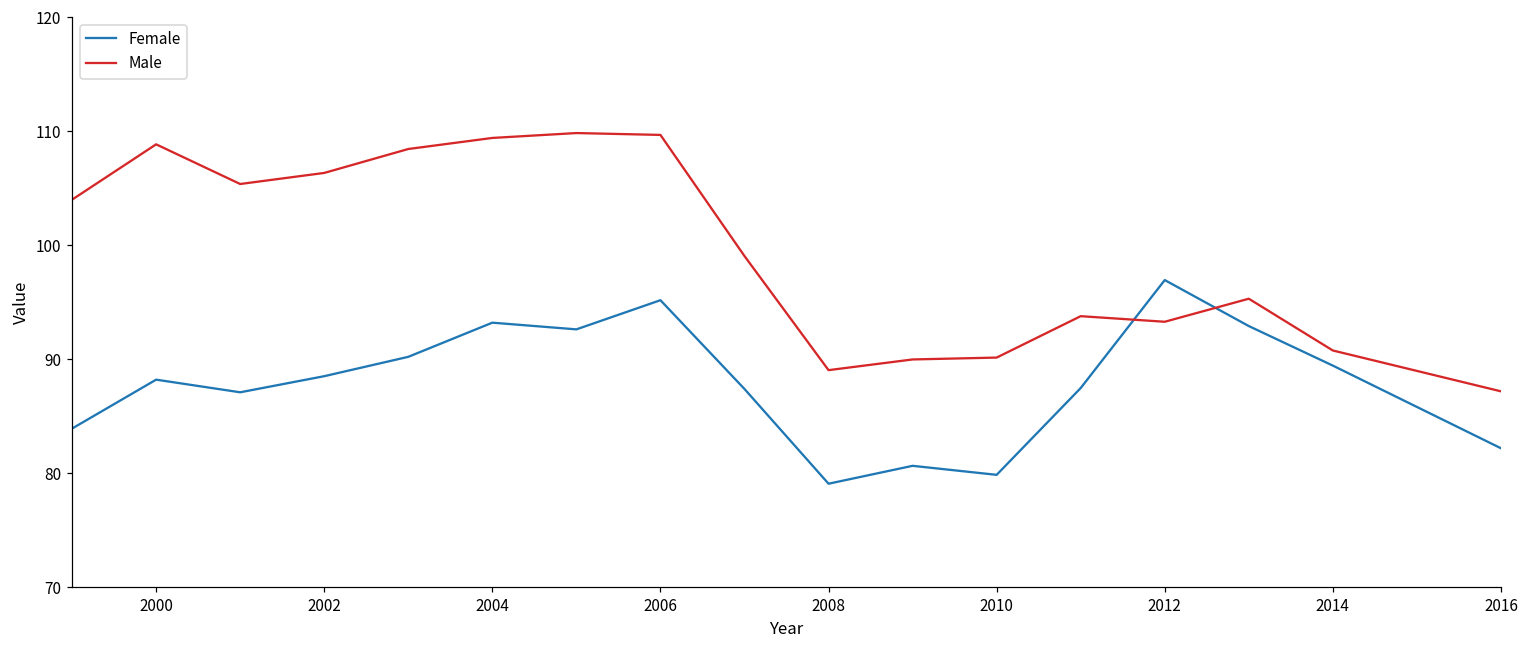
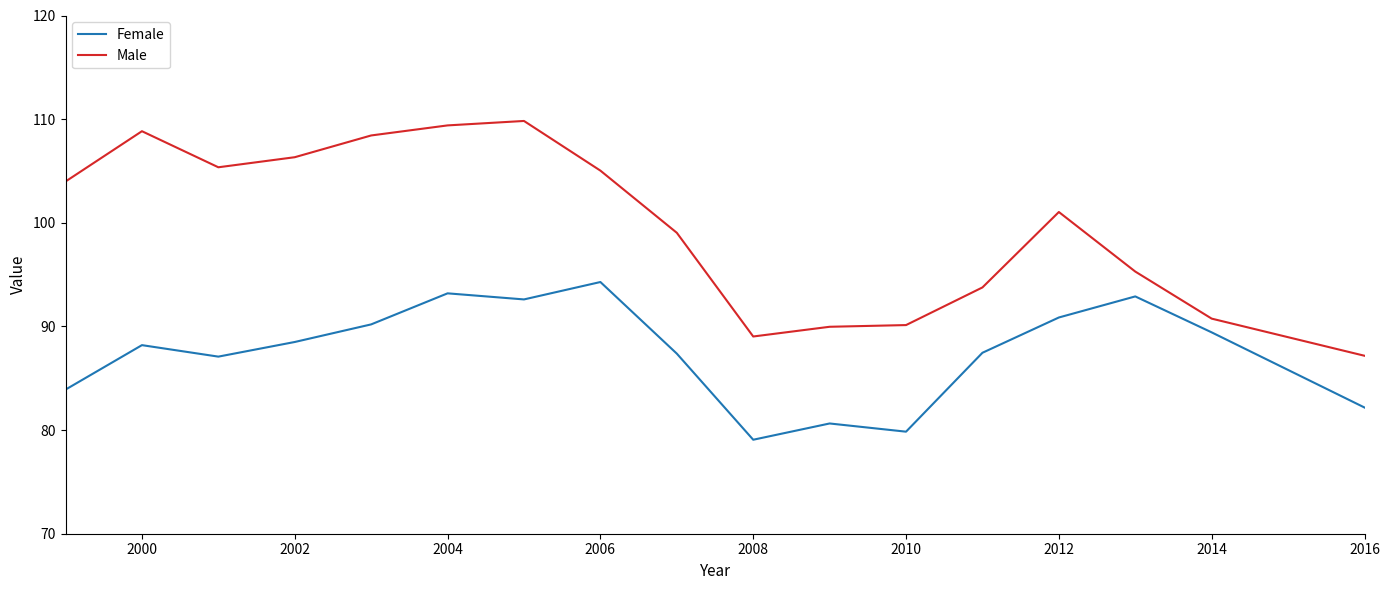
  {
    "Female": {
      "2000": 88.2,
      "2002": 88.5,
      "2004": 93.2,
-     "2006": 95.2,
+     "2006": 94.3,
      "2008": 79.1,
      "2010": 79.8,
-     "2012": 96.9,
+     "2012": 90.9,
      "2014": 89.4,
      "2016": 82.2
    },
    "Male": {
      "2000": 108.8,
      "2002": 106.3,
      "2004": 109.4,
-     "2006": 109.7,
+     "2006": 105.0,
      "2008": 89.0,
      "2010": 90.1,
-     "2012": 93.3,
+     "2012": 101.0,
      "2014": 90.8,
      "2016": 87.2
    }
  }
